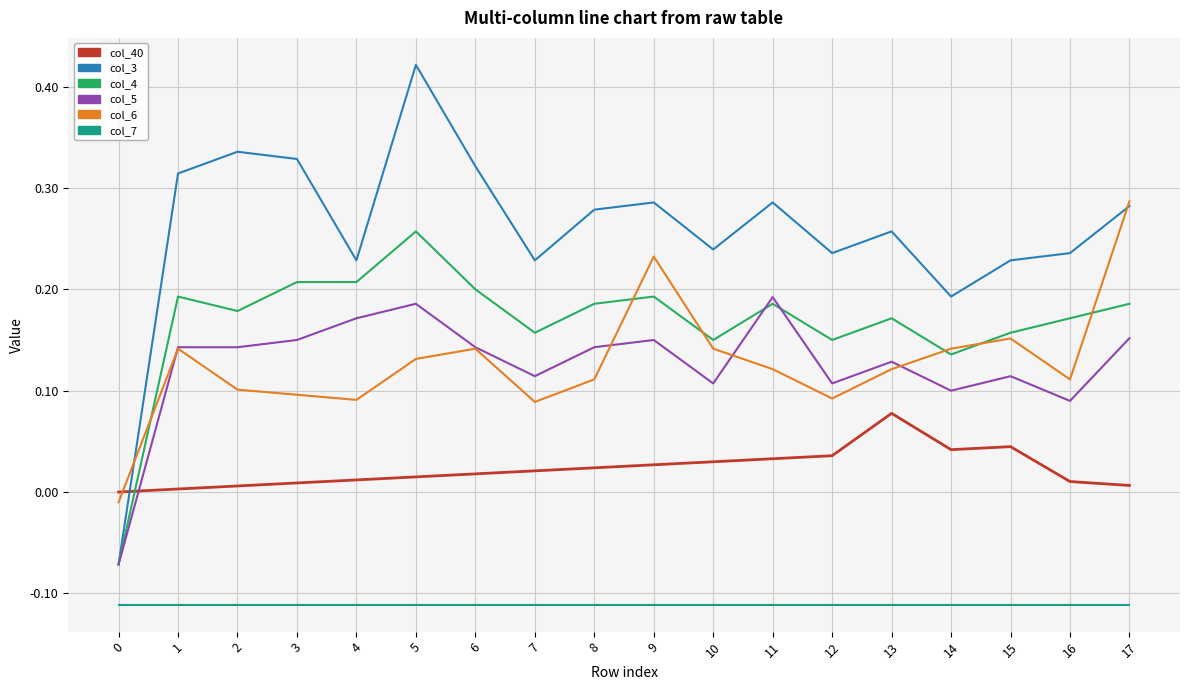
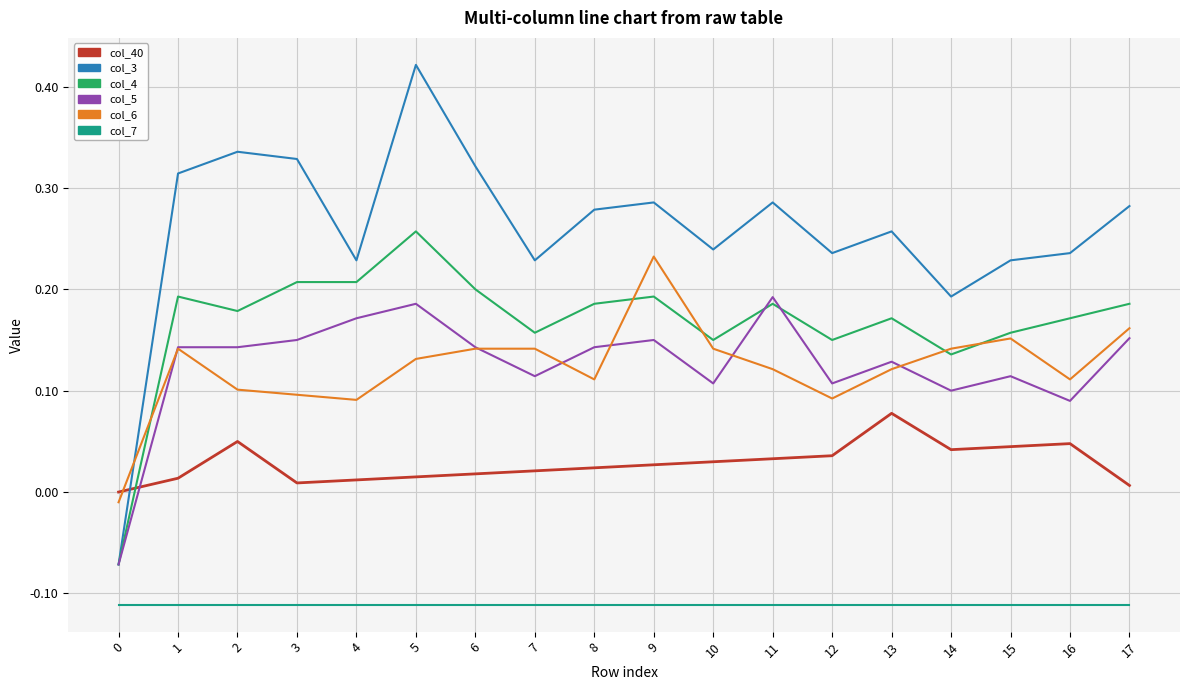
  {
    "col_40": {
      "0": 0.000,
-     "1": 0.003,
-     "2": 0.006,
+     "1": 0.014,
+     "2": 0.050,
      "3": 0.009,
      "4": 0.012,
      "5": 0.015,
      "6": 0.018,
      "7": 0.021,
      "8": 0.024,
      "9": 0.027,
      "10": 0.030,
      "11": 0.033,
      "12": 0.036,
      "13": 0.078,
      "14": 0.042,
      "15": 0.045,
-     "16": 0.010,
+     "16": 0.048,
      "17": 0.006
    },
    "col_3": {
      "1": 0.314,
      "2": 0.336,
      "3": 0.329,
      "4": 0.229,
      "5": 0.421,
      "6": 0.321,
      "7": 0.229,
      "8": 0.279,
      "9": 0.286,
      "10": 0.239,
      "11": 0.286,
      "12": 0.236,
      "13": 0.257,
      "14": 0.193,
      "15": 0.229,
      "16": 0.236,
      "17": 0.282
    },
    "col_5": {
      "2": 0.143,
      "3": 0.150,
      "4": 0.171,
      "5": 0.186,
      "7": 0.114,
      "8": 0.143,
      "9": 0.150,
      "10": 0.107,
      "11": 0.192,
      "12": 0.107,
      "13": 0.129,
      "14": 0.100,
      "15": 0.114,
      "16": 0.090,
      "17": 0.152
    },
    "col_6": {
      "0": -0.010,
      "2": 0.101,
      "3": 0.096,
      "4": 0.091,
      "5": 0.131,
-     "7": 0.089,
+     "7": 0.141,
      "8": 0.111,
      "9": 0.232,
      "10": 0.141,
      "11": 0.121,
      "12": 0.092,
      "13": 0.121,
      "14": 0.141,
      "15": 0.152,
      "16": 0.111,
-     "17": 0.287
+     "17": 0.162
    }
  }
